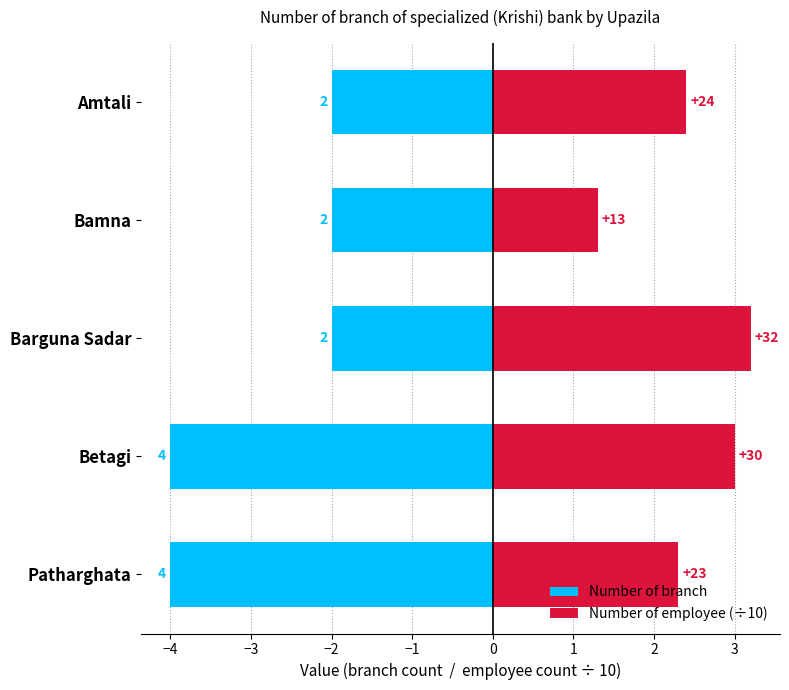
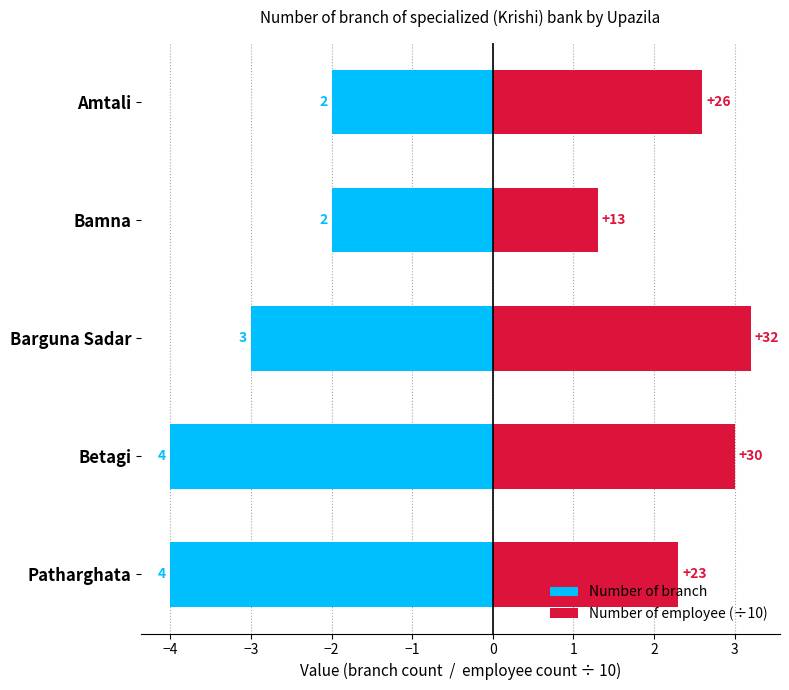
  {
    "Number of branch": {
-     "Barguna Sadar": "2"
+     "Barguna Sadar": "3"
    },
    "Number of employee (÷10)": {
-     "Amtali": "+24"
+     "Amtali": "+26"
    }
  }
